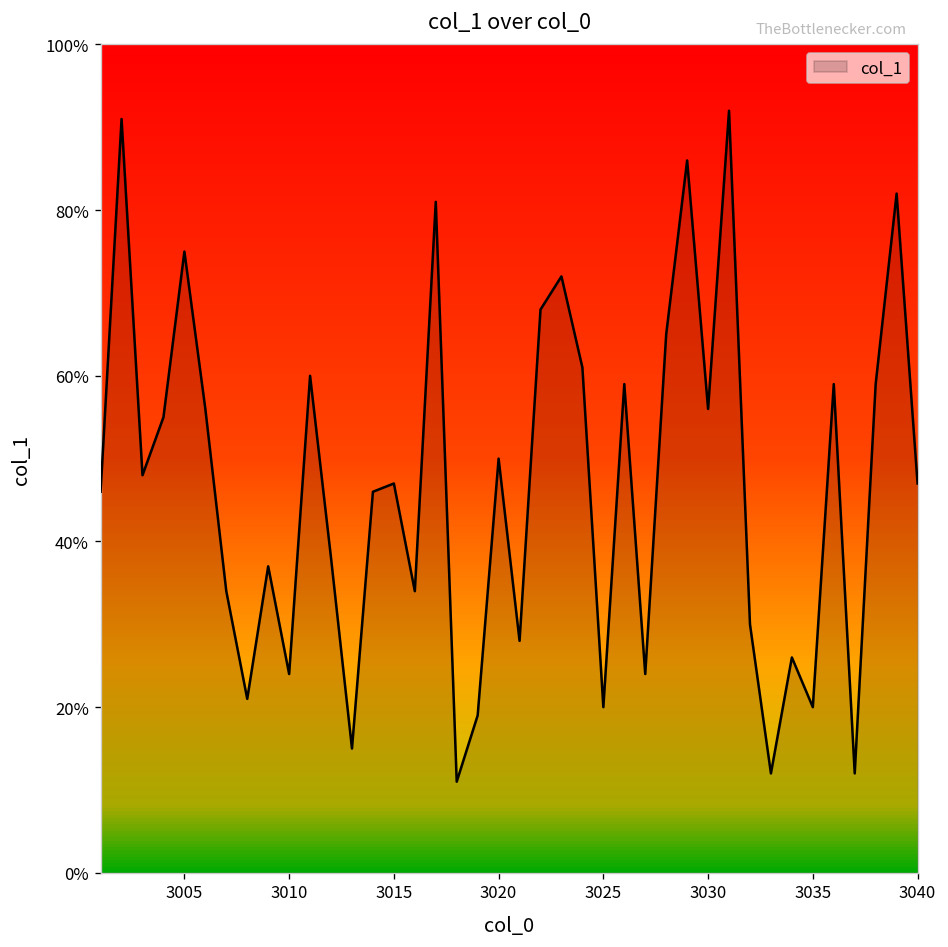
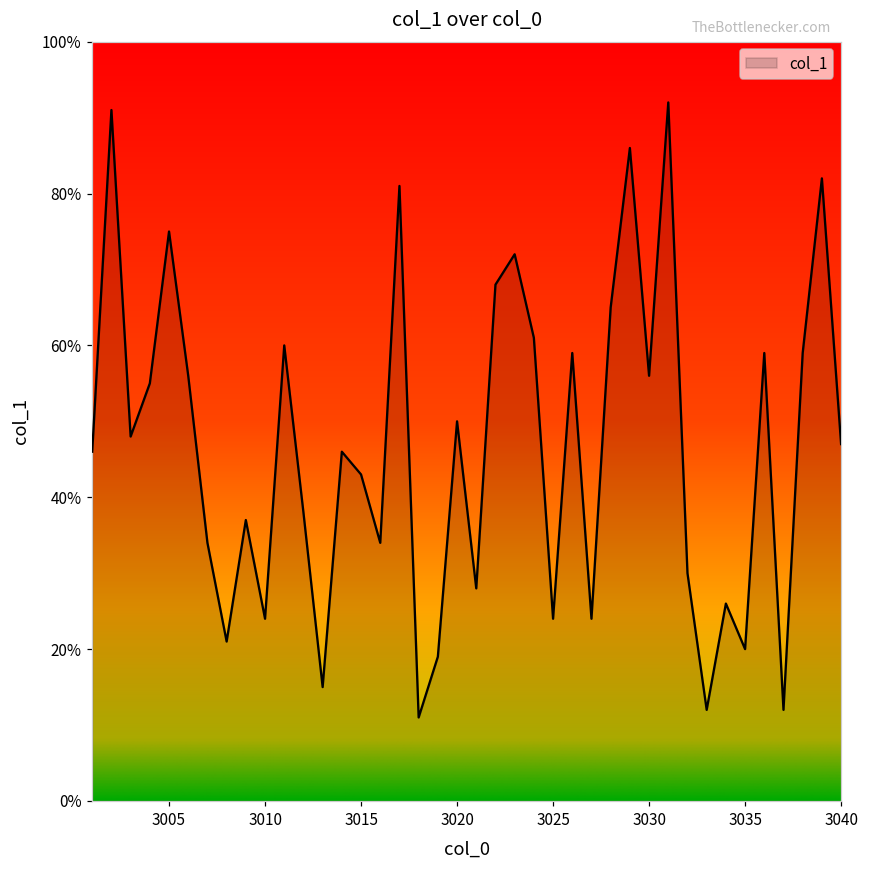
  {
    "3005": "75%",
    "3010": "24%",
-   "3015": "47%",
+   "3015": "43%",
    "3020": "50%",
-   "3025": "20%",
+   "3025": "24%",
    "3030": "56%",
    "3035": "20%",
    "3040": "47%"
  }
